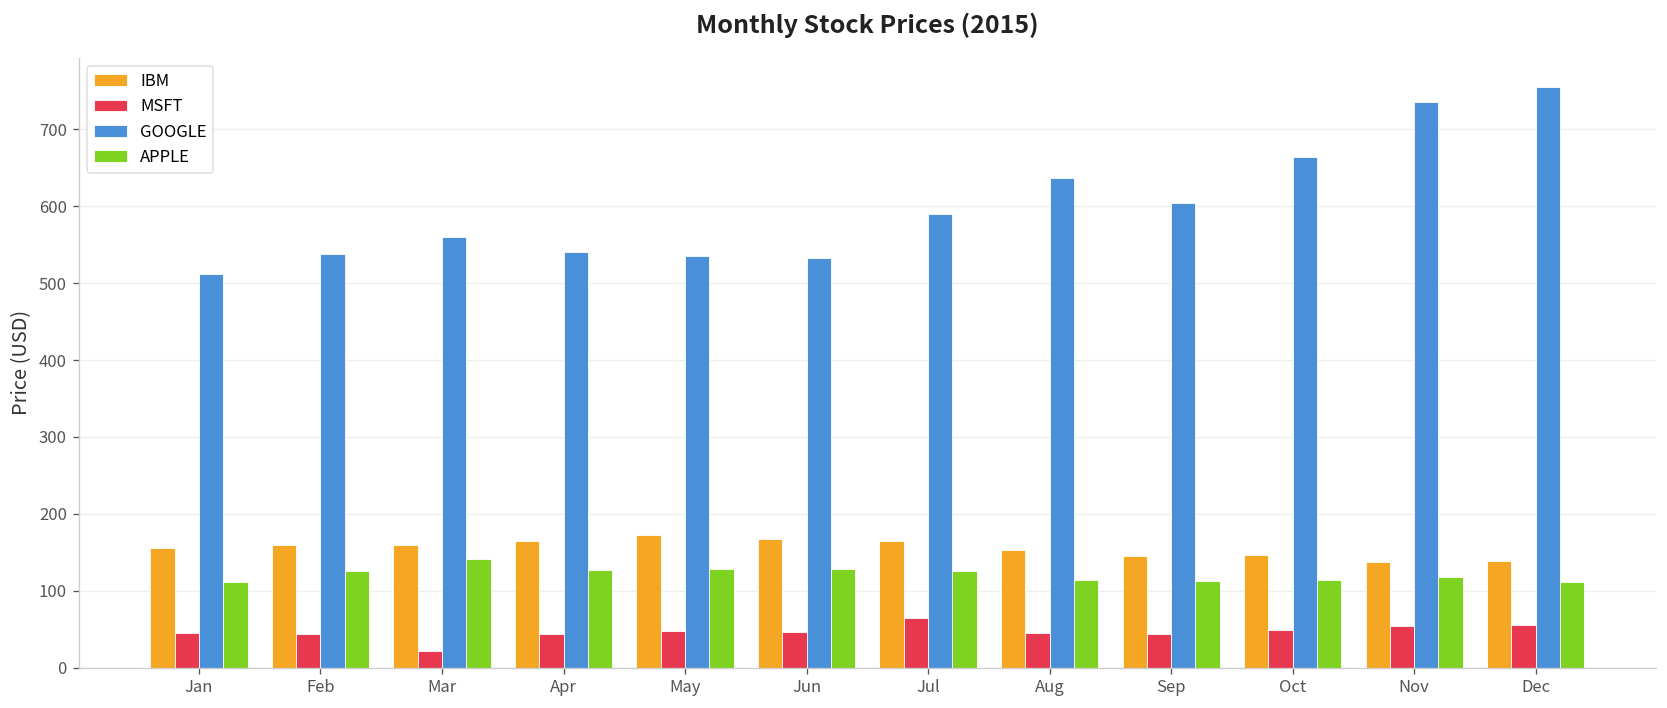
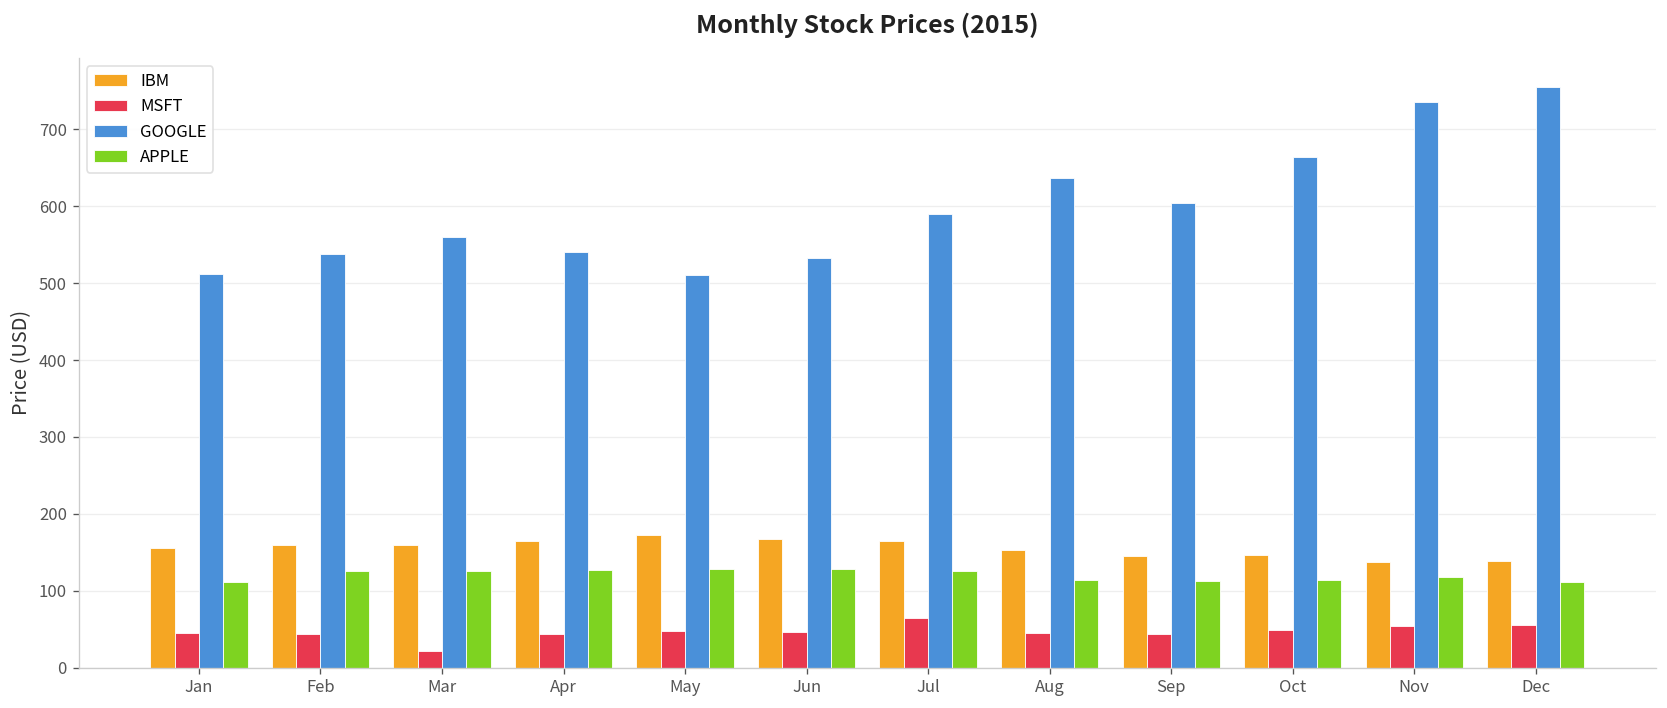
  {
    "IBM": {
      "Jan": 160,
      "Feb": 160,
      "Mar": 160,
      "Apr": 170,
      "May": 170,
      "Jun": 170,
      "Jul": 160,
      "Aug": 150,
      "Sep": 150,
      "Oct": 150,
      "Nov": 140,
      "Dec": 140
    },
    "MSFT": {
      "Jan": 50,
      "Feb": 40,
      "Mar": 20,
      "Apr": 40,
      "May": 50,
      "Jun": 50,
      "Jul": 60,
      "Aug": 50,
      "Sep": 40,
      "Oct": 50,
      "Nov": 50,
      "Dec": 60
    },
    "GOOGLE": {
      "Jan": 510,
      "Feb": 540,
      "Mar": 560,
      "Apr": 540,
-     "May": 540,
+     "May": 510,
      "Jun": 530,
      "Jul": 590,
      "Aug": 640,
      "Sep": 600,
      "Oct": 660,
      "Nov": 740,
      "Dec": 760
    },
    "APPLE": {
      "Jan": 110,
      "Feb": 130,
-     "Mar": 140,
+     "Mar": 130,
      "Apr": 130,
      "May": 130,
      "Jun": 130,
      "Jul": 130,
      "Aug": 110,
      "Sep": 110,
      "Oct": 110,
      "Nov": 120,
      "Dec": 110
    }
  }
